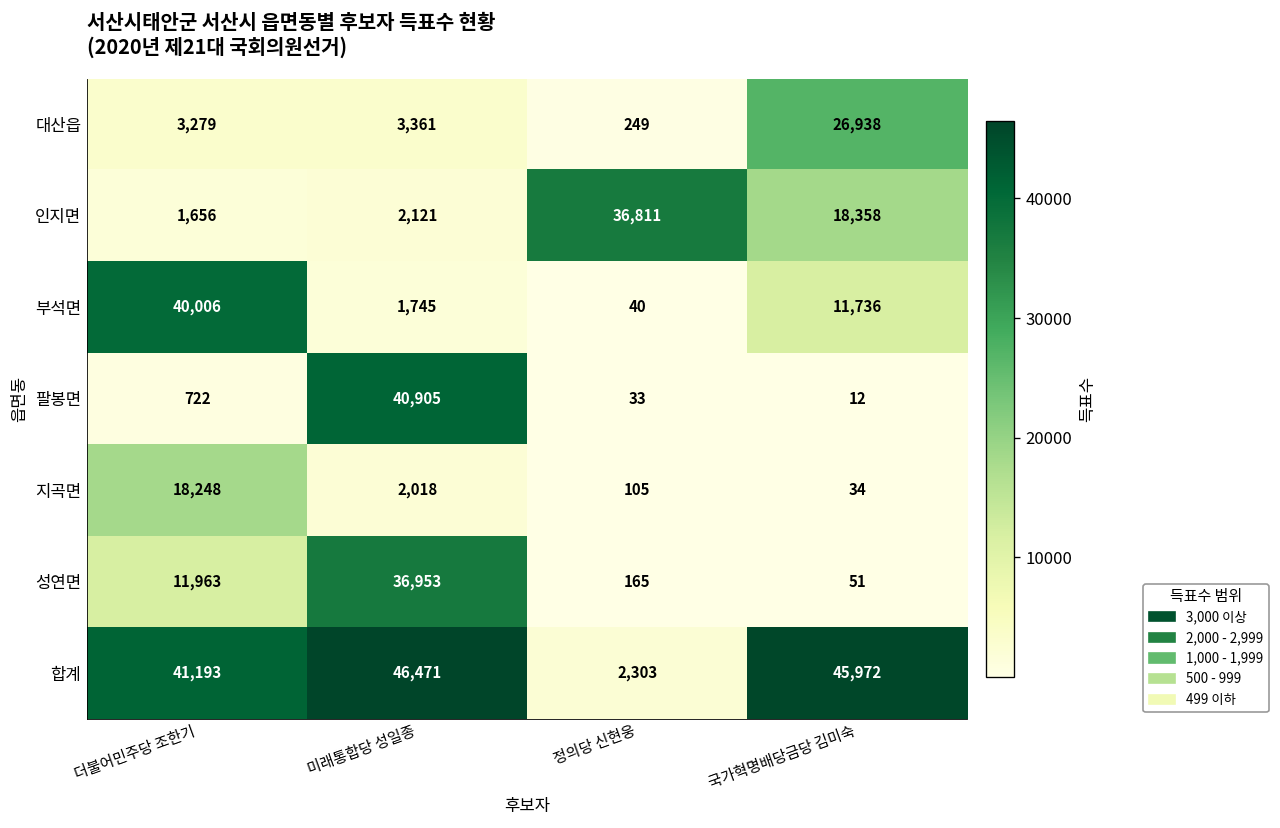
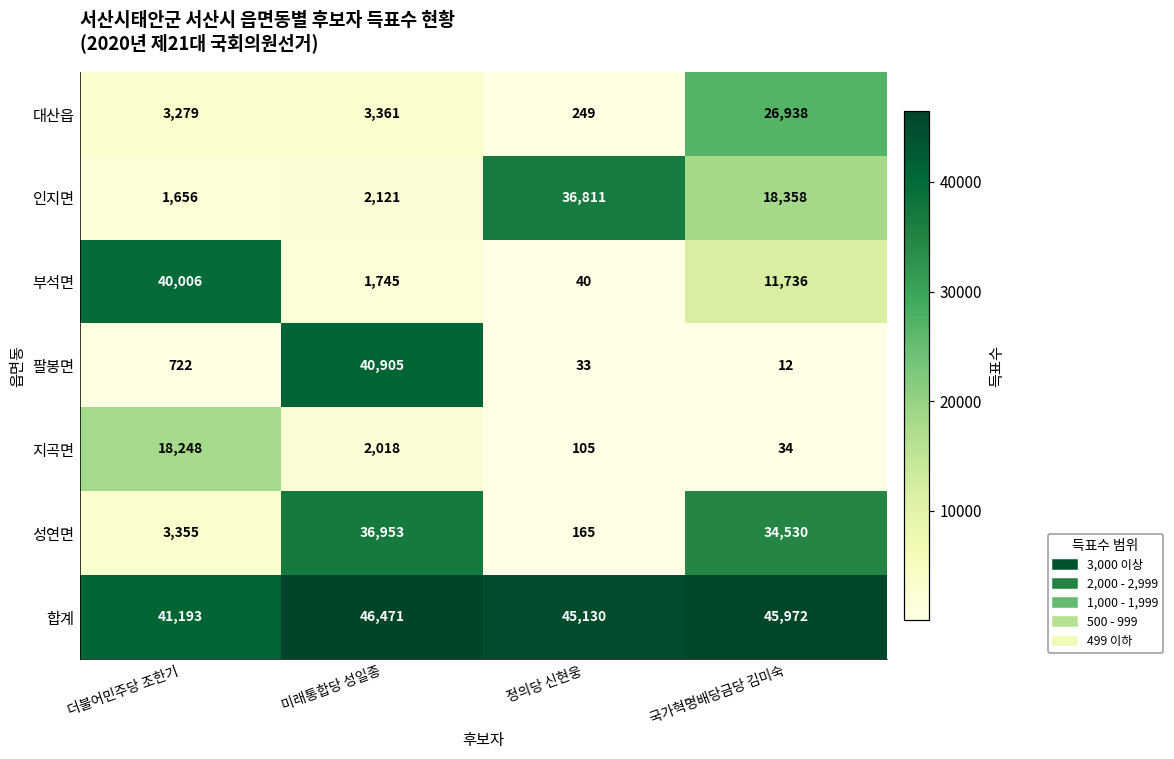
  {
    "대산읍": {
      "더불어민주당 조한기": "3,279",
      "미래통합당 성일종": "3,361",
      "정의당 신현웅": "249",
      "국가혁명배당금당 김미숙": "26,938"
    },
    "인지면": {
      "더불어민주당 조한기": "1,656",
      "미래통합당 성일종": "2,121",
      "정의당 신현웅": "36,811",
      "국가혁명배당금당 김미숙": "18,358"
    },
    "부석면": {
      "더불어민주당 조한기": "40,006",
      "미래통합당 성일종": "1,745",
      "정의당 신현웅": "40",
      "국가혁명배당금당 김미숙": "11,736"
    },
    "팔봉면": {
      "더불어민주당 조한기": "722",
      "미래통합당 성일종": "40,905",
      "정의당 신현웅": "33",
      "국가혁명배당금당 김미숙": "12"
    },
    "지곡면": {
      "더불어민주당 조한기": "18,248",
      "미래통합당 성일종": "2,018",
      "정의당 신현웅": "105",
      "국가혁명배당금당 김미숙": "34"
    },
    "성연면": {
-     "더불어민주당 조한기": "11,963",
+     "더불어민주당 조한기": "3,355",
      "미래통합당 성일종": "36,953",
      "정의당 신현웅": "165",
-     "국가혁명배당금당 김미숙": "51"
+     "국가혁명배당금당 김미숙": "34,530"
    },
    "합계": {
      "더불어민주당 조한기": "41,193",
      "미래통합당 성일종": "46,471",
-     "정의당 신현웅": "2,303",
+     "정의당 신현웅": "45,130",
      "국가혁명배당금당 김미숙": "45,972"
    }
  }
